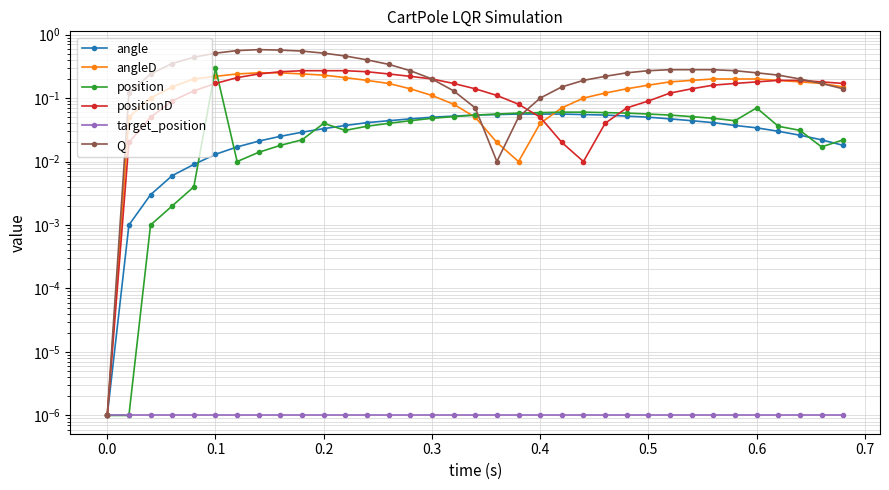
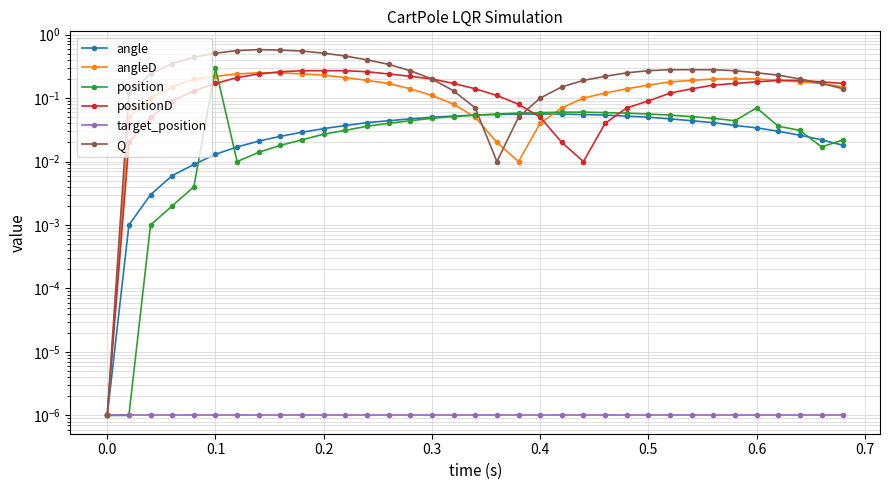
  {
    "angle": {
      "0.1": 0.013,
      "0.2": 0.03,
      "0.5": 0.05,
      "0.6": 0.03
    },
    "angleD": {
      "0.1": 0.22,
      "0.2": 0.23,
      "0.3": 0.11,
      "0.4": 0.04,
      "0.5": 0.16,
      "0.6": 0.20
    },
    "position": {
      "0.1": 0.3,
-     "0.2": 0.04,
+     "0.2": 0.027,
      "0.5": 0.06,
      "0.6": 0.07
    },
    "positionD": {
      "0.1": 0.17,
      "0.2": 0.27,
      "0.4": 0.05,
      "0.5": 0.09,
      "0.6": 0.18
    },
    "target_position": {
      "0.1": 0.0000010,
      "0.2": 0.0000010,
      "0.3": 0.0000010,
      "0.4": 0.0000010,
      "0.5": 0.0000010,
      "0.6": 0.0000010
    },
    "Q": {
      "0.1": 0.5,
      "0.2": 0.5,
      "0.4": 0.10,
      "0.5": 0.27,
      "0.6": 0.25
    }
  }
